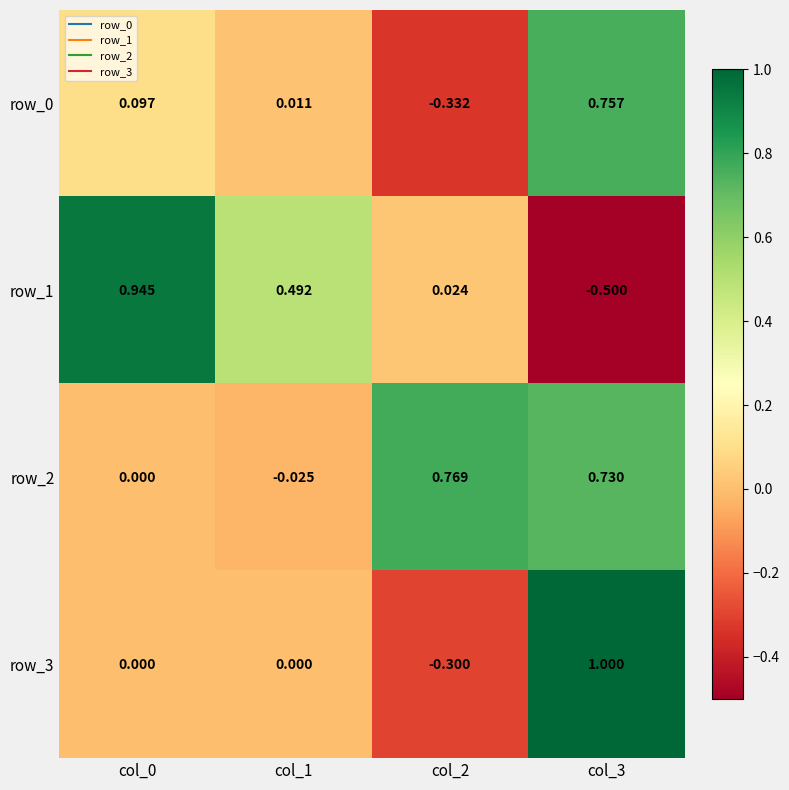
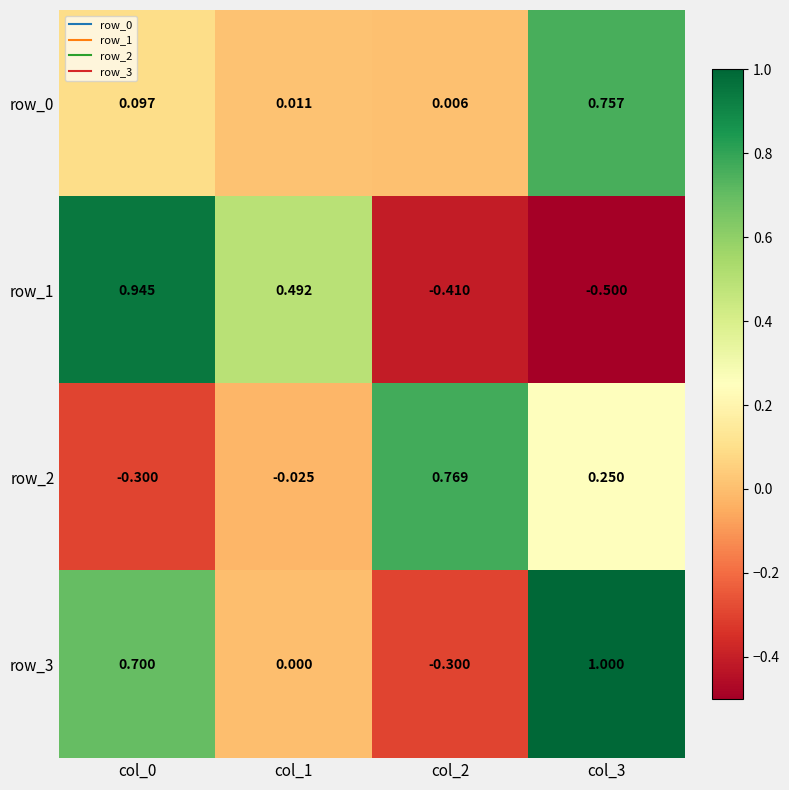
  {
    "row_0": {
      "col_0": 0.097,
      "col_1": 0.011,
-     "col_2": -0.332,
+     "col_2": 0.006,
      "col_3": 0.757
    },
    "row_1": {
      "col_0": 0.945,
      "col_1": 0.492,
-     "col_2": 0.024,
+     "col_2": -0.410,
      "col_3": -0.500
    },
    "row_2": {
-     "col_0": 0.000,
+     "col_0": -0.300,
      "col_1": -0.025,
      "col_2": 0.769,
-     "col_3": 0.730
+     "col_3": 0.250
    },
    "row_3": {
-     "col_0": 0.000,
+     "col_0": 0.700,
      "col_1": 0.000,
      "col_2": -0.300,
      "col_3": 1.000
    }
  }
